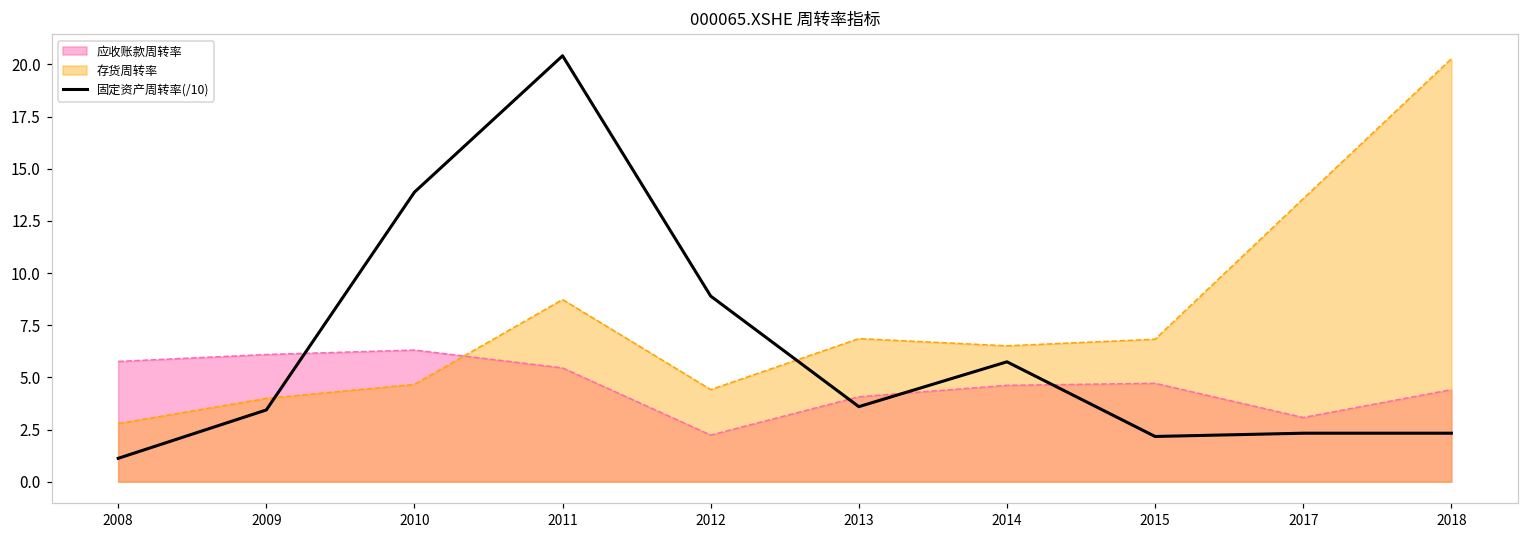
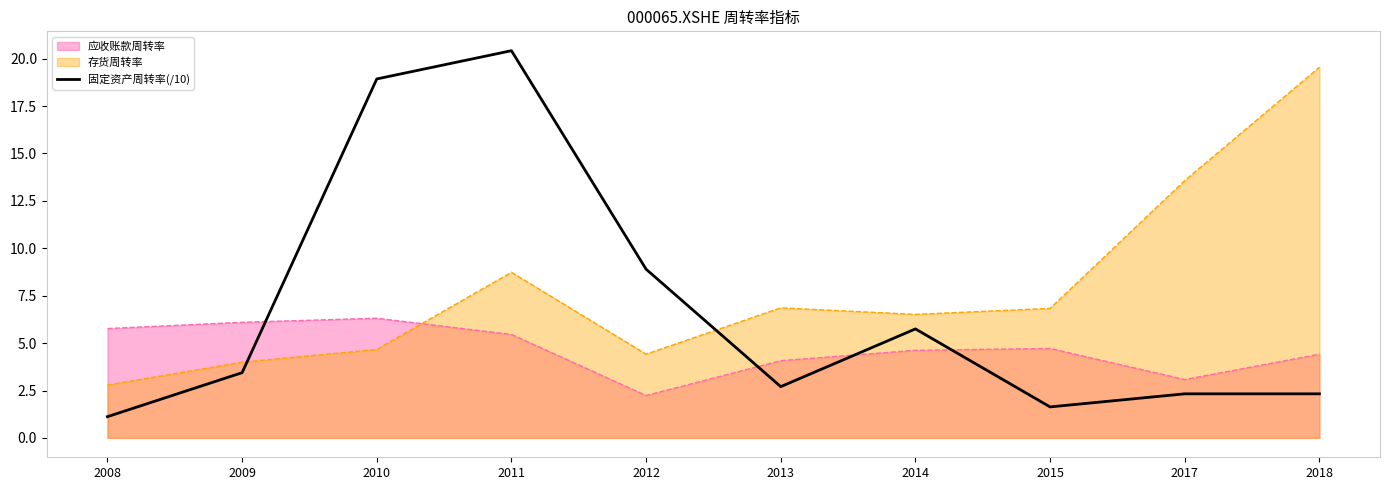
  {
    "固定资产周转率(/10)": {
      "2008": 1.1,
      "2009": 3.4,
-     "2010": 13.9,
+     "2010": 18.9,
      "2011": 20.4,
      "2012": 8.9,
-     "2013": 3.6,
+     "2013": 2.7,
      "2014": 5.7,
-     "2015": 2.2,
+     "2015": 1.6,
      "2017": 2.3,
      "2018": 2.3
    },
    "应收账款周转率": {
      "2008": 5.8,
      "2009": 6.1,
      "2010": 6.3,
      "2011": 5.5,
      "2012": 2.2,
      "2013": 4.1,
      "2014": 4.6,
      "2015": 4.7,
      "2017": 3.1,
      "2018": 4.4
    },
    "存货周转率": {
      "2008": 2.8,
      "2009": 4.0,
      "2010": 4.7,
      "2011": 8.7,
      "2012": 4.4,
      "2013": 6.9,
      "2014": 6.5,
      "2015": 6.8,
      "2017": 13.6,
-     "2018": 20.3
+     "2018": 19.5
    }
  }
